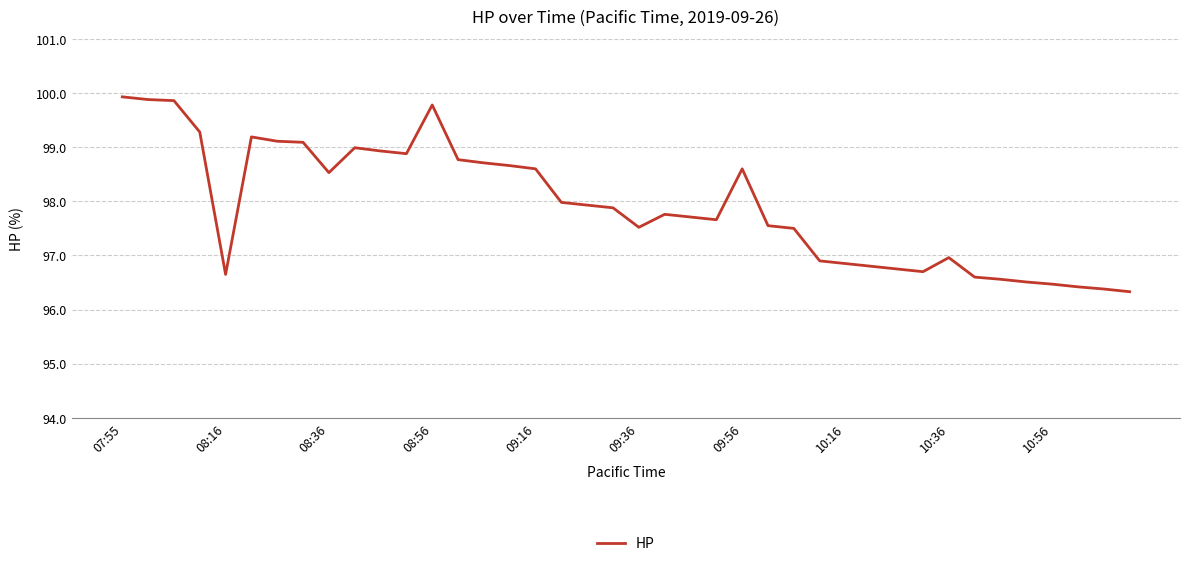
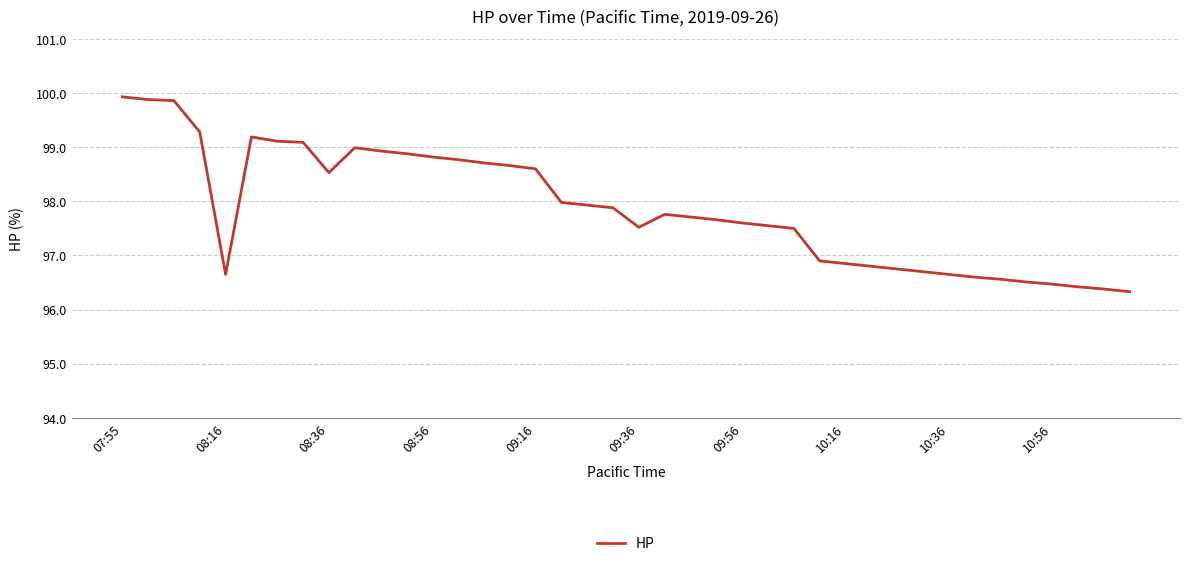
  {
    "07:55": 99.9,
    "08:16": 96.7,
    "08:36": 98.5,
-   "08:56": 99.8,
+   "08:56": 98.8,
    "09:16": 98.6,
    "09:36": 97.5,
-   "09:56": 98.6,
+   "09:56": 97.6,
    "10:16": 96.9,
-   "10:36": 97.0,
+   "10:36": 96.7,
    "10:56": 96.5
  }
